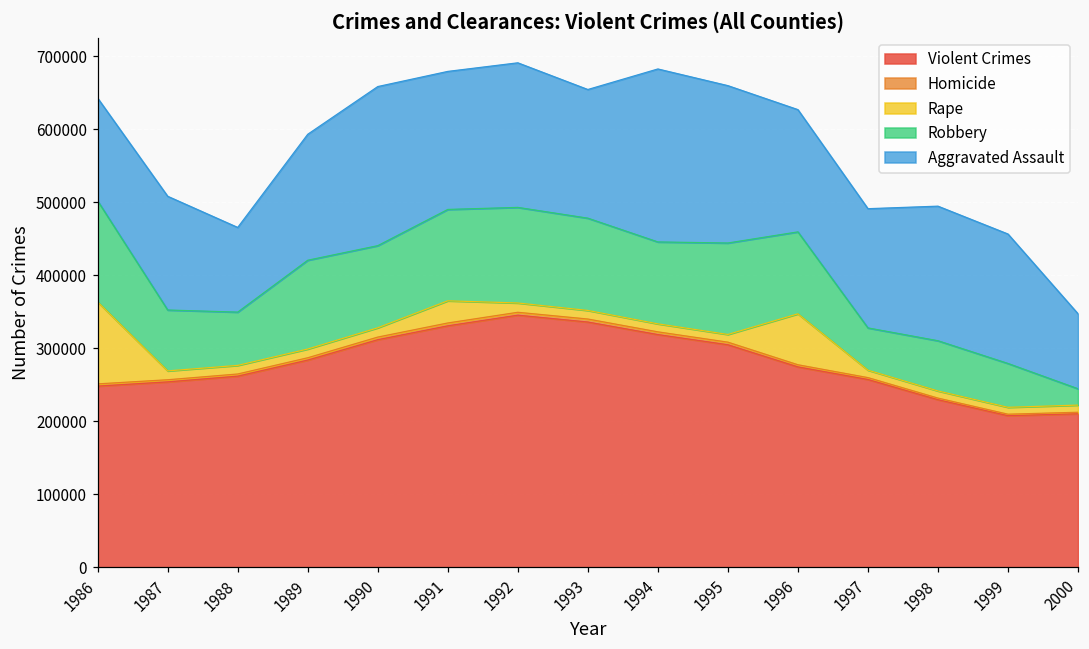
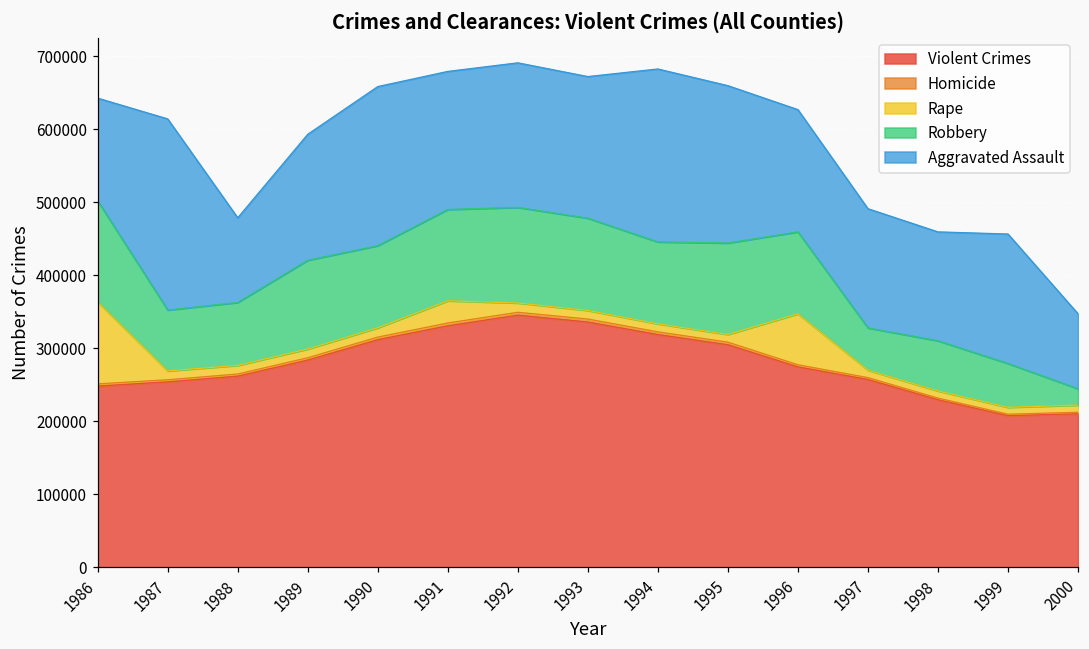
  {
    "Rape": {
      "1986": 110000,
      "1987": 10000,
      "1988": 10000,
      "1989": 10000,
      "1990": 10000,
      "1991": 30000,
      "1992": 10000,
      "1993": 10000,
      "1994": 10000,
      "1995": 10000,
      "1996": 70000,
      "1997": 10000,
      "1998": 10000,
      "1999": 10000,
      "2000": 10000
    },
    "Robbery": {
      "1986": 140000,
      "1987": 80000,
-     "1988": 70000,
+     "1988": 90000,
      "1989": 120000,
      "1990": 110000,
      "1991": 130000,
      "1992": 130000,
      "1993": 130000,
      "1994": 110000,
      "1995": 130000,
      "1996": 110000,
      "1997": 60000,
      "1998": 70000,
      "1999": 60000,
      "2000": 20000
    },
    "Aggravated Assault": {
      "1986": 140000,
-     "1987": 160000,
+     "1987": 260000,
      "1988": 120000,
      "1989": 170000,
      "1990": 220000,
      "1991": 190000,
      "1992": 200000,
-     "1993": 180000,
+     "1993": 190000,
      "1994": 240000,
      "1995": 220000,
      "1996": 170000,
      "1997": 160000,
-     "1998": 180000,
+     "1998": 150000,
      "1999": 180000,
      "2000": 100000
    }
  }
